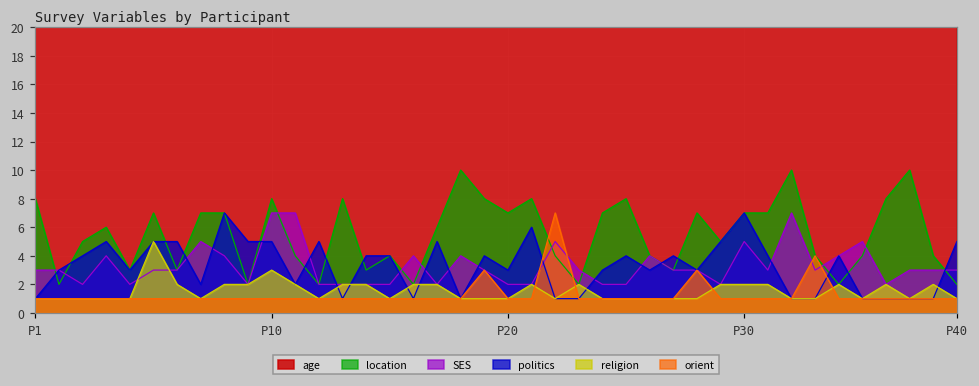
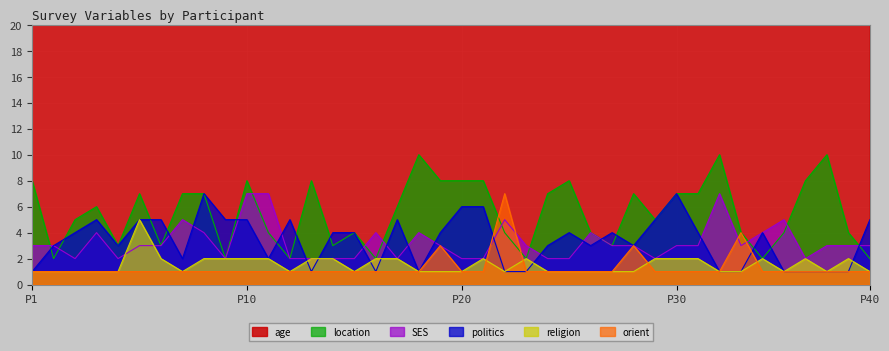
  {
    "location": {
      "P1": 8,
      "P10": 8,
-     "P20": 7,
+     "P20": 8,
      "P40": 2
    },
    "SES": {
      "P1": 3,
      "P10": 7,
      "P20": 2,
-     "P30": 5,
+     "P30": 3,
      "P40": 3
    },
    "politics": {
      "P10": 5,
-     "P20": 3,
+     "P20": 6,
      "P40": 5
    },
    "religion": {
-     "P10": 3,
+     "P10": 2,
      "P30": 2
    },
    "orient": {
      "P10": 1,
      "P30": 1
    }
  }
